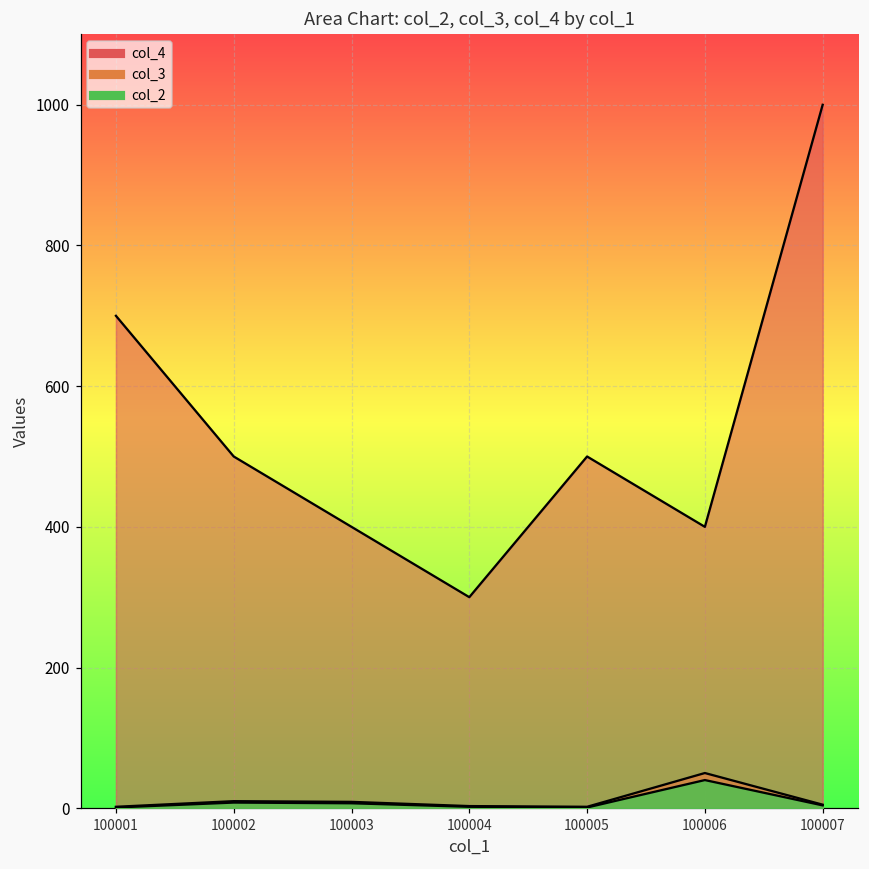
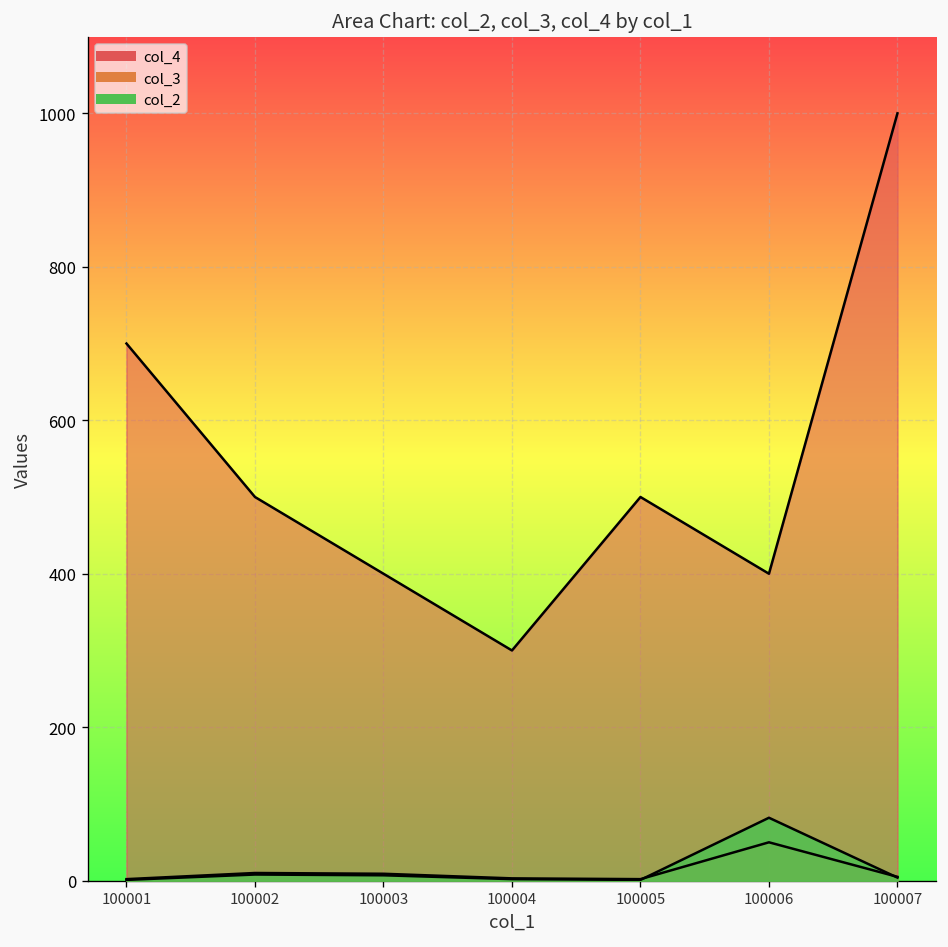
  {
    "col_2": {
-     "100006": 40
+     "100006": 80
    }
  }
